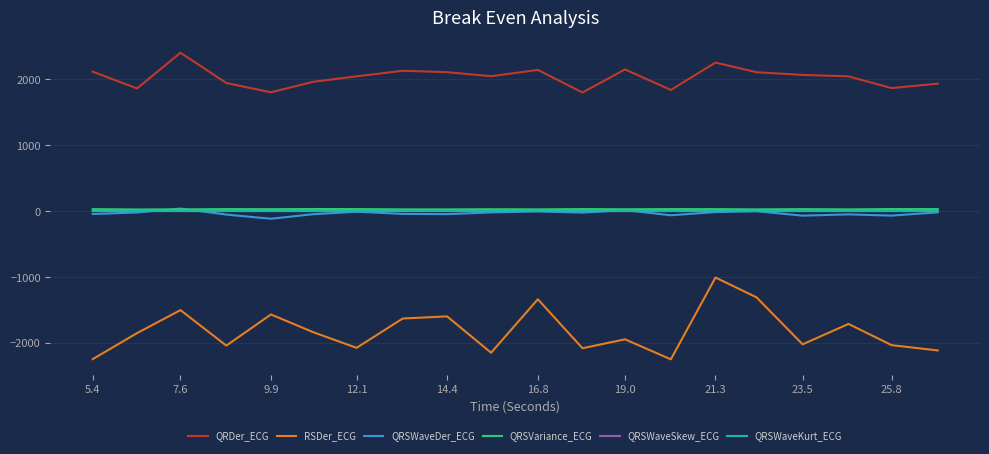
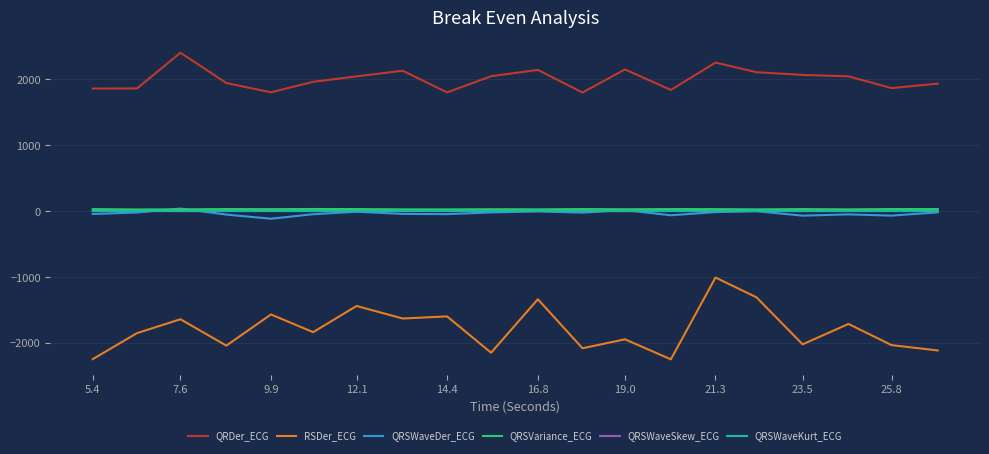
  {
    "QRDer_ECG": {
-     "5.4": 2100,
+     "5.4": 1900,
      "7.6": 2400,
      "9.9": 1800,
      "12.1": 2000,
-     "14.4": 2100,
+     "14.4": 1800,
      "16.8": 2100,
      "19.0": 2100,
      "21.3": 2300,
      "23.5": 2100,
      "25.8": 1900
    },
    "RSDer_ECG": {
      "5.4": -2200,
-     "7.6": -1500,
+     "7.6": -1600,
      "9.9": -1600,
-     "12.1": -2100,
+     "12.1": -1400,
      "14.4": -1600,
      "16.8": -1300,
      "19.0": -1900,
      "21.3": -1000,
      "23.5": -2000,
      "25.8": -2000
    },
    "QRSWaveDer_ECG": {
      "5.4": 0,
      "9.9": -100,
      "14.4": 0,
      "23.5": -100,
      "25.8": -100
    }
  }
